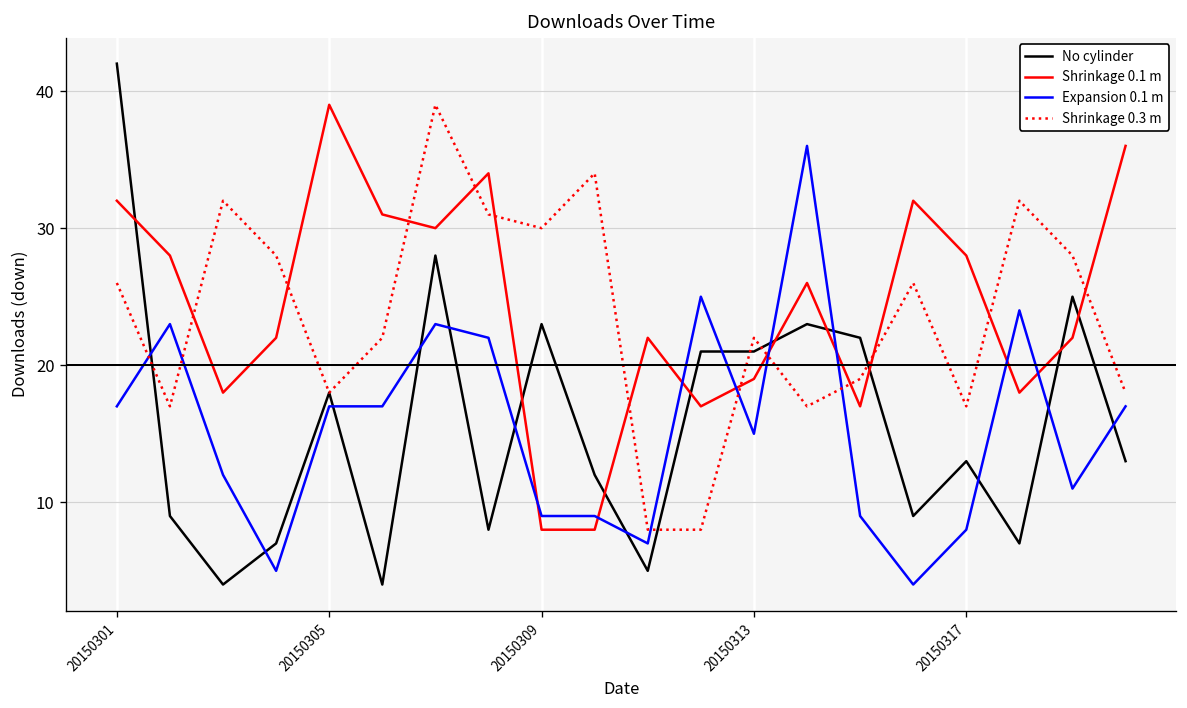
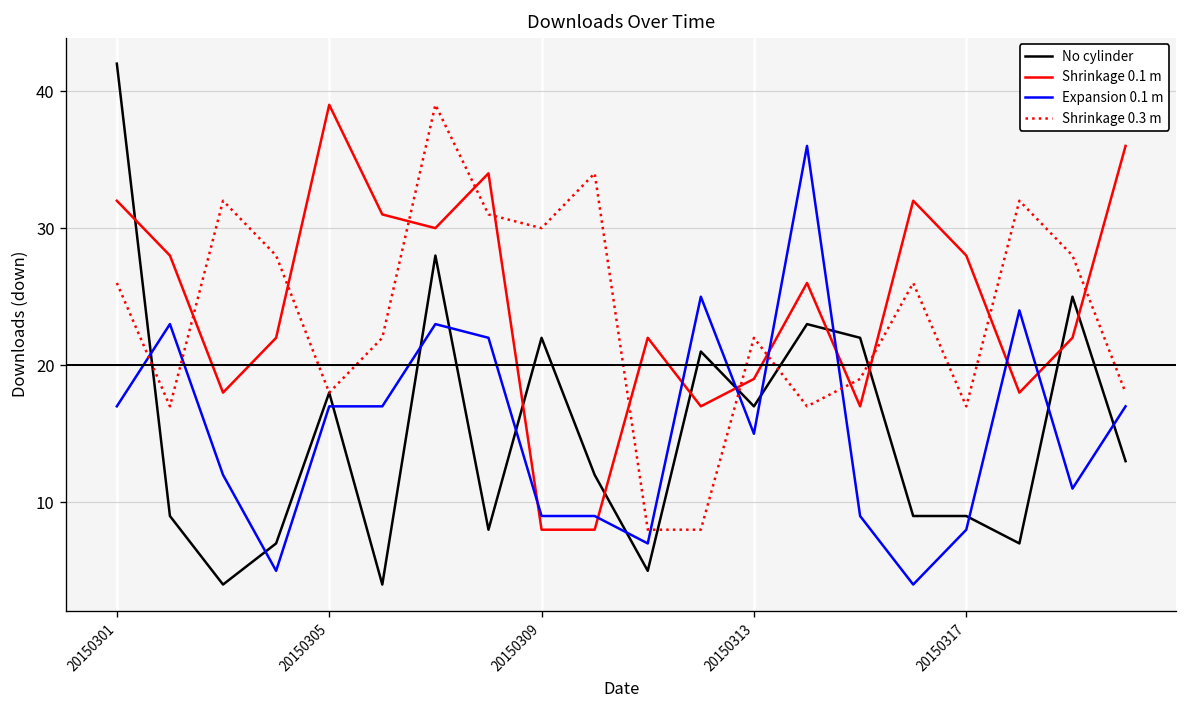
  {
    "No cylinder": {
      "20150301": 42,
-     "20150309": 23,
-     "20150313": 21,
-     "20150317": 13
+     "20150309": 22,
+     "20150313": 17,
+     "20150317": 9
    },
    "Expansion 0.1 m": {
      "20150301": 17,
      "20150305": 17,
      "20150309": 9,
      "20150313": 15,
      "20150317": 8
    }
  }
